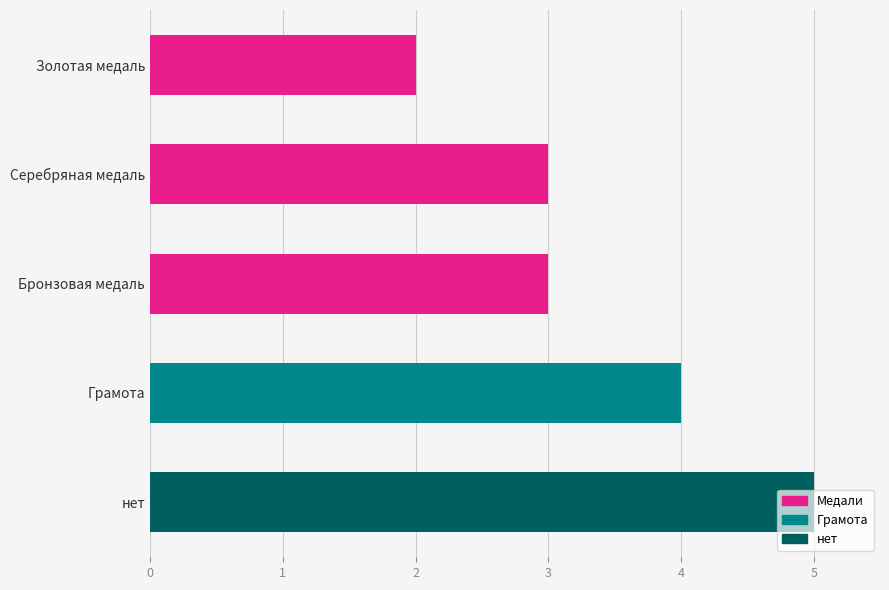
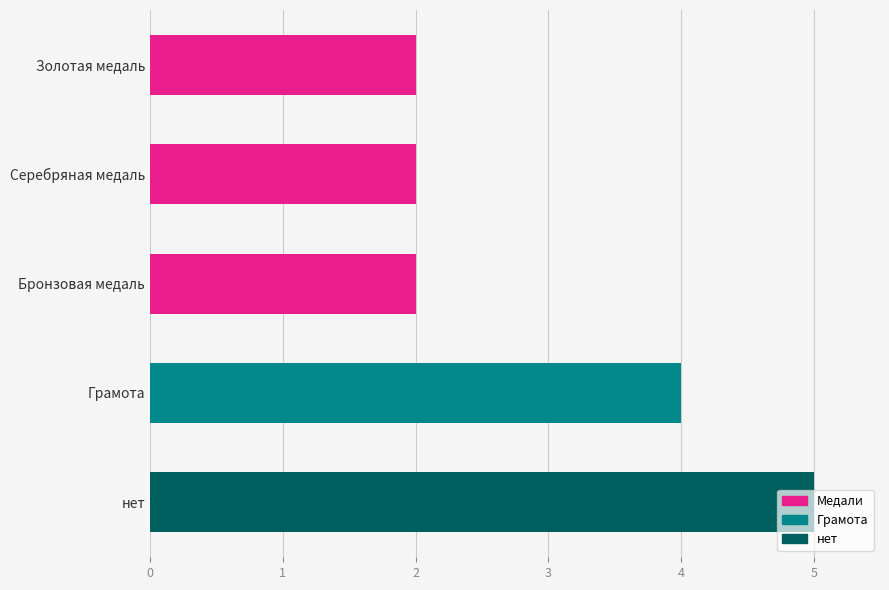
  {
    "Золотая медаль": 2,
-   "Серебряная медаль": 3,
-   "Бронзовая медаль": 3,
+   "Серебряная медаль": 2,
+   "Бронзовая медаль": 2,
    "Грамота": 4
  }
